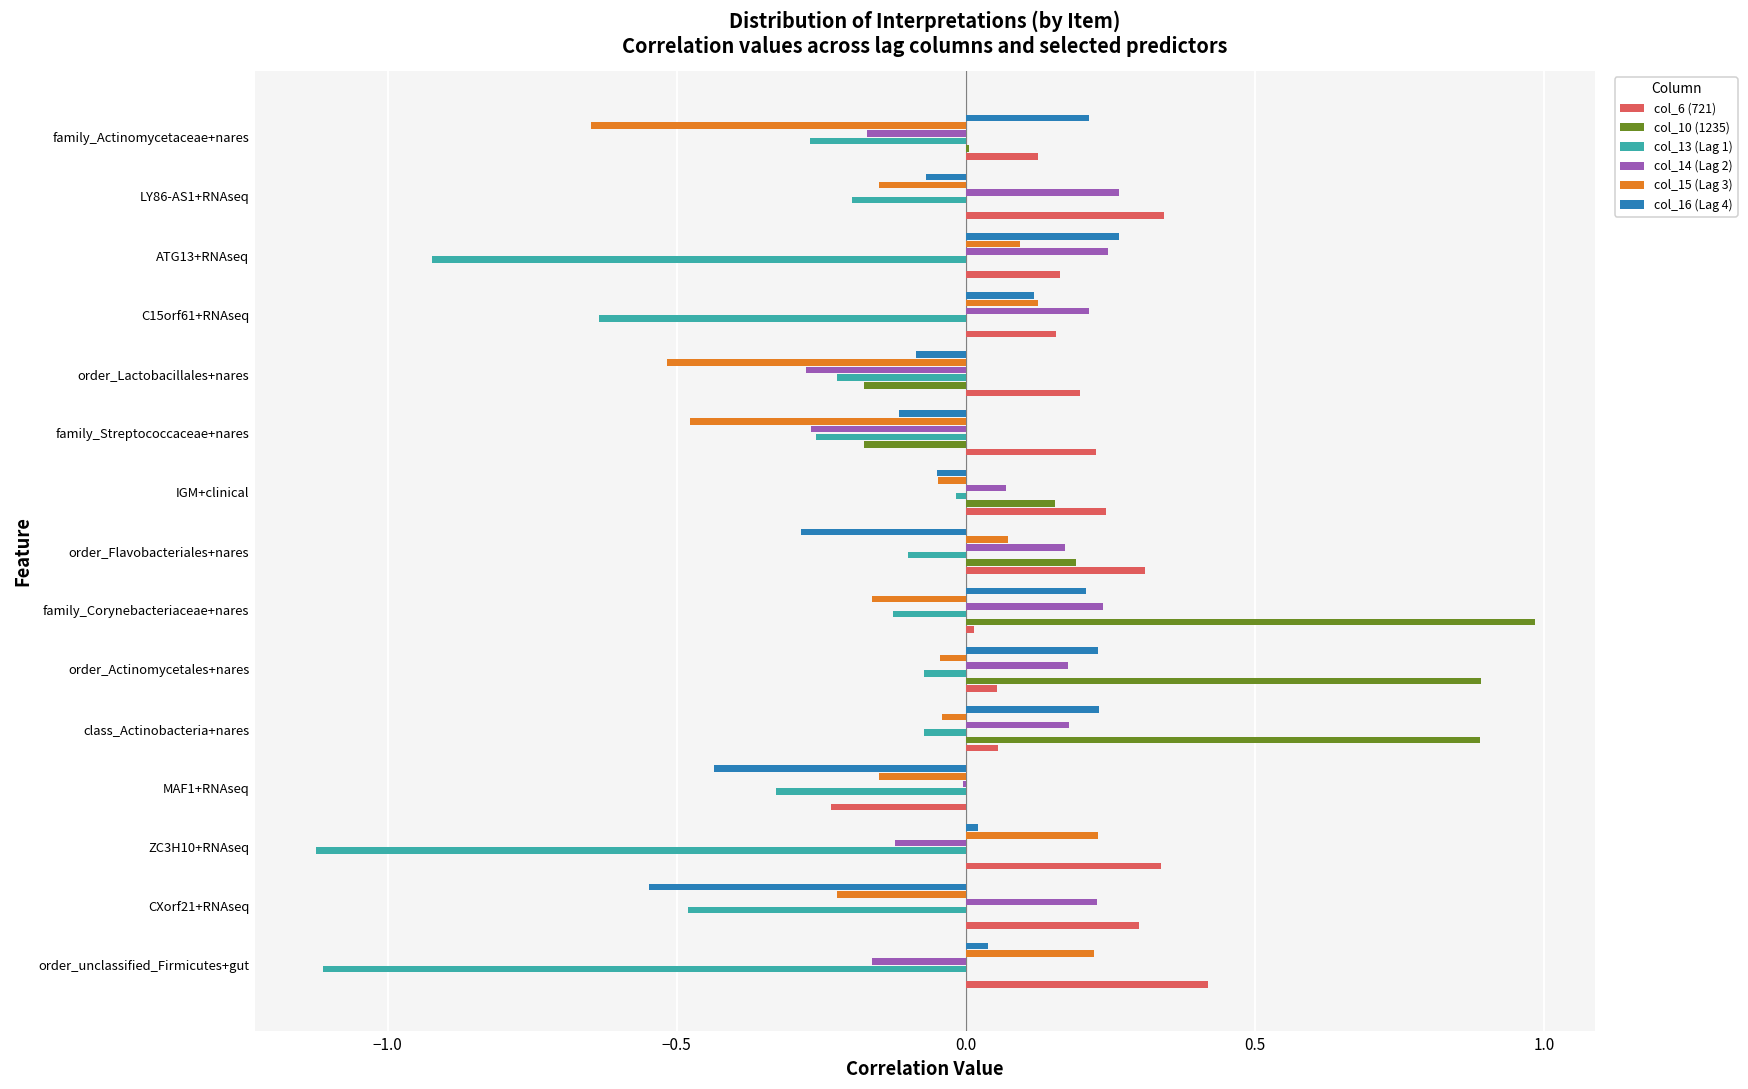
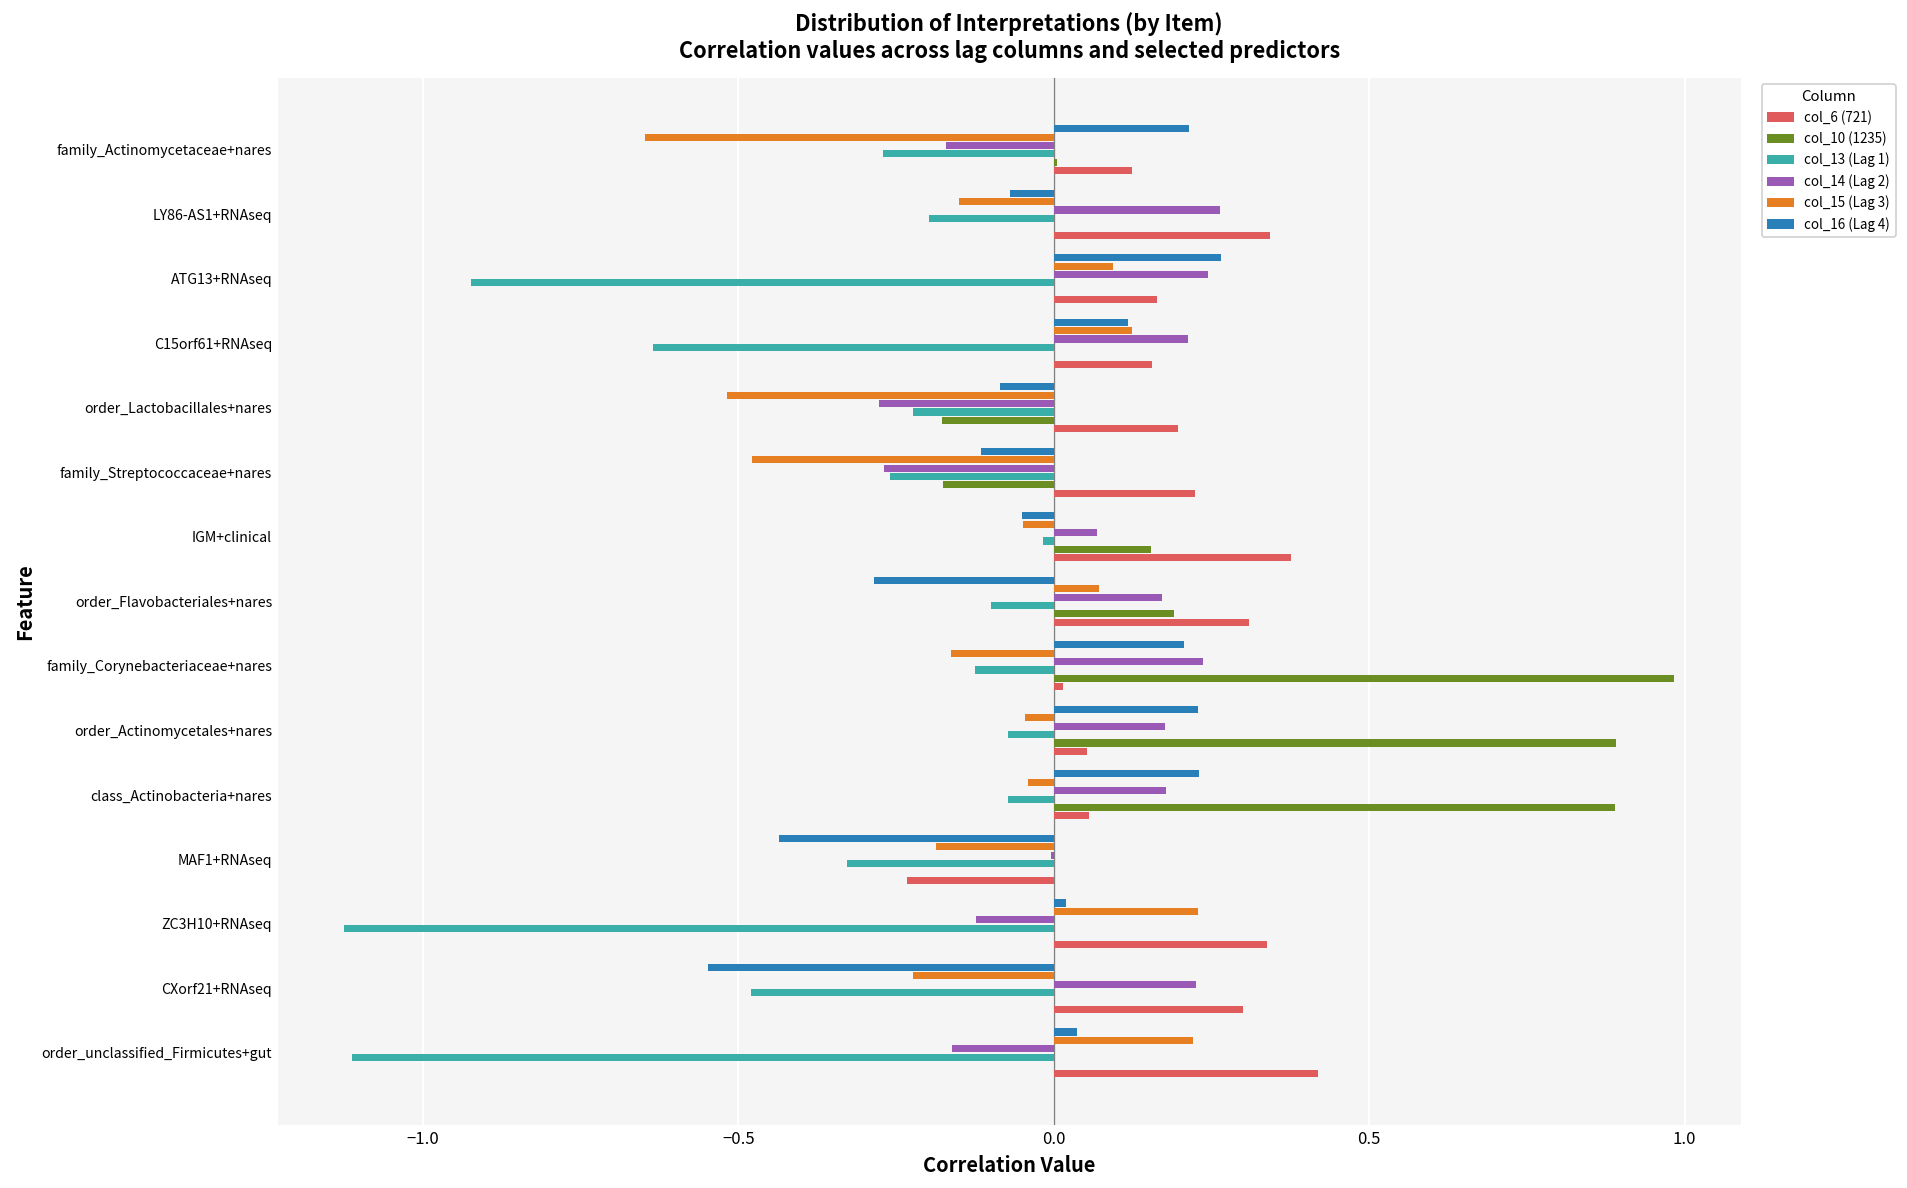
  {
    "col_6 (721)": {
      "family_Actinomycetaceae+nares": 0.12,
      "LY86-AS1+RNAseq": 0.34,
      "ATG13+RNAseq": 0.16,
      "C15orf61+RNAseq": 0.16,
      "order_Lactobacillales+nares": 0.20,
      "family_Streptococcaceae+nares": 0.22,
-     "IGM+clinical": 0.24,
+     "IGM+clinical": 0.38,
      "order_Flavobacteriales+nares": 0.31,
      "family_Corynebacteriaceae+nares": 0.01,
      "order_Actinomycetales+nares": 0.05,
      "class_Actinobacteria+nares": 0.06,
      "MAF1+RNAseq": -0.23,
      "ZC3H10+RNAseq": 0.34,
      "CXorf21+RNAseq": 0.30,
      "order_unclassified_Firmicutes+gut": 0.42
    },
    "col_10 (1235)": {
      "family_Actinomycetaceae+nares": 0.01,
      "LY86-AS1+RNAseq": 0.00,
      "ATG13+RNAseq": 0.00,
      "C15orf61+RNAseq": 0.00,
      "order_Lactobacillales+nares": -0.18,
      "family_Streptococcaceae+nares": -0.18,
      "IGM+clinical": 0.15,
      "order_Flavobacteriales+nares": 0.19,
      "family_Corynebacteriaceae+nares": 0.98,
      "order_Actinomycetales+nares": 0.89,
      "class_Actinobacteria+nares": 0.89,
      "MAF1+RNAseq": 0.00,
      "ZC3H10+RNAseq": 0.00,
      "CXorf21+RNAseq": 0.00,
      "order_unclassified_Firmicutes+gut": 0.00
    },
    "col_14 (Lag 2)": {
      "family_Actinomycetaceae+nares": -0.17,
      "LY86-AS1+RNAseq": 0.26,
      "ATG13+RNAseq": 0.25,
      "C15orf61+RNAseq": 0.21,
      "order_Lactobacillales+nares": -0.28,
      "family_Streptococcaceae+nares": -0.27,
      "IGM+clinical": 0.07,
      "order_Flavobacteriales+nares": 0.17,
      "family_Corynebacteriaceae+nares": 0.24,
      "order_Actinomycetales+nares": 0.18,
      "class_Actinobacteria+nares": 0.18,
      "ZC3H10+RNAseq": -0.12,
      "CXorf21+RNAseq": 0.23,
      "order_unclassified_Firmicutes+gut": -0.16
    },
    "col_15 (Lag 3)": {
      "family_Actinomycetaceae+nares": -0.65,
      "LY86-AS1+RNAseq": -0.15,
      "ATG13+RNAseq": 0.09,
      "C15orf61+RNAseq": 0.12,
      "order_Lactobacillales+nares": -0.52,
      "family_Streptococcaceae+nares": -0.48,
      "IGM+clinical": -0.05,
      "order_Flavobacteriales+nares": 0.07,
      "family_Corynebacteriaceae+nares": -0.16,
      "order_Actinomycetales+nares": -0.04,
      "class_Actinobacteria+nares": -0.04,
-     "MAF1+RNAseq": -0.15,
+     "MAF1+RNAseq": -0.19,
      "ZC3H10+RNAseq": 0.23,
      "CXorf21+RNAseq": -0.22,
      "order_unclassified_Firmicutes+gut": 0.22
    }
  }
